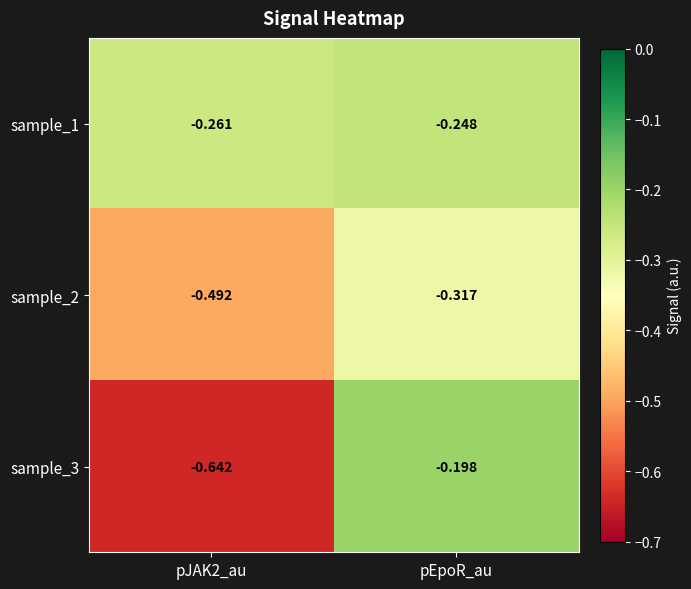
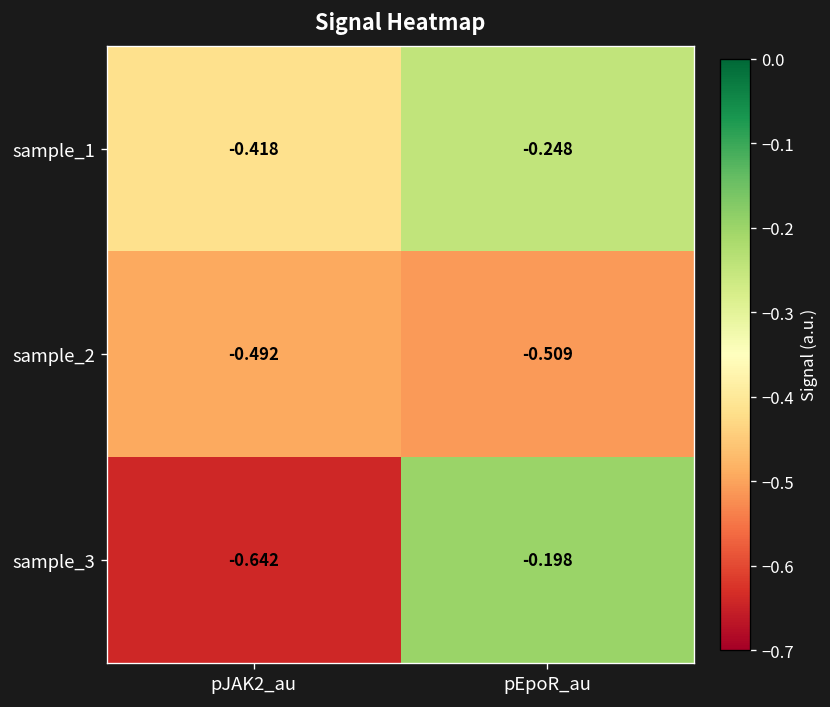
  {
    "sample_1": {
-     "pJAK2_au": -0.261,
+     "pJAK2_au": -0.418,
      "pEpoR_au": -0.248
    },
    "sample_2": {
      "pJAK2_au": -0.492,
-     "pEpoR_au": -0.317
+     "pEpoR_au": -0.509
    },
    "sample_3": {
      "pJAK2_au": -0.642,
      "pEpoR_au": -0.198
    }
  }
